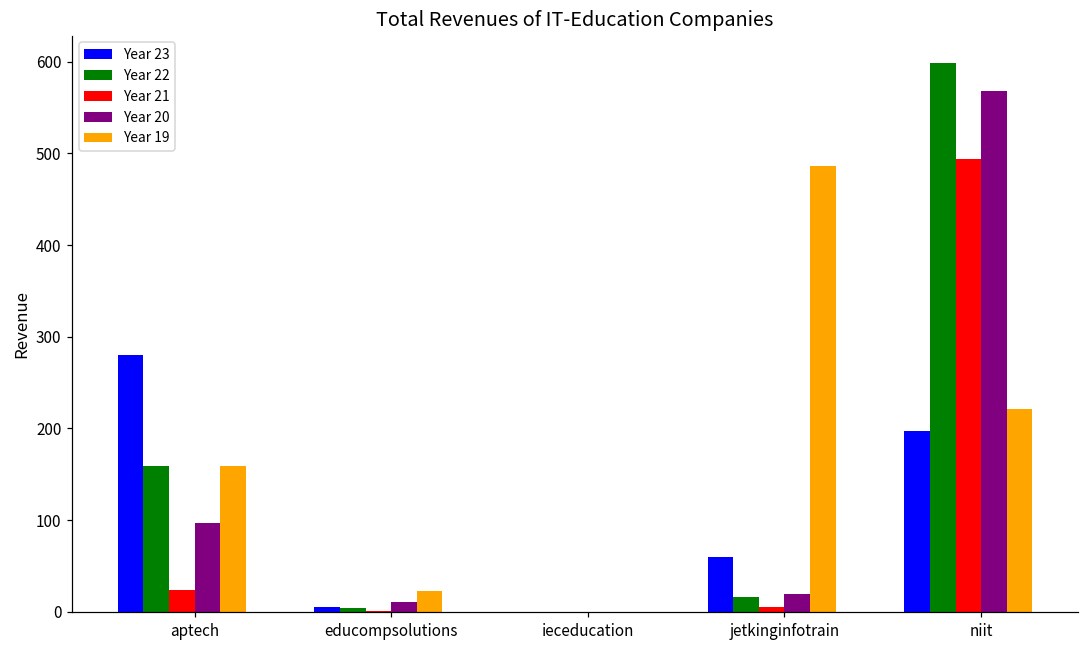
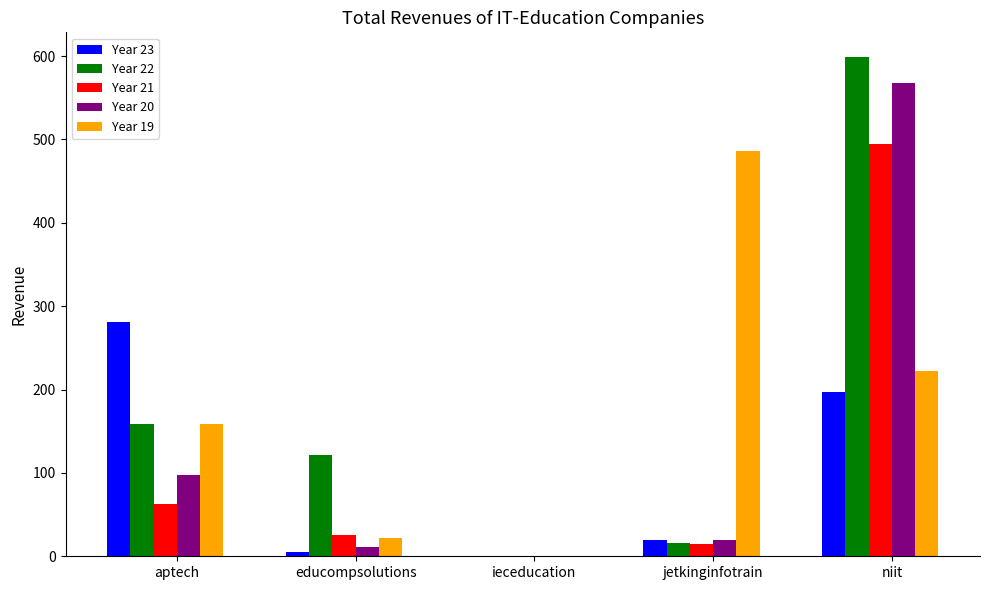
  {
    "Year 23": {
      "aptech": 280,
      "educompsolutions": 10,
-     "jetkinginfotrain": 60,
+     "jetkinginfotrain": 20,
      "niit": 200
    },
    "Year 22": {
      "aptech": 160,
-     "educompsolutions": 0,
+     "educompsolutions": 120,
      "jetkinginfotrain": 20,
      "niit": 600
    },
    "Year 21": {
-     "aptech": 20,
-     "educompsolutions": 0,
-     "jetkinginfotrain": 5,
+     "aptech": 60,
+     "educompsolutions": 30,
+     "jetkinginfotrain": 15,
      "niit": 490
    },
    "Year 20": {
      "aptech": 100,
      "educompsolutions": 10,
      "ieceducation": 0,
      "jetkinginfotrain": 20,
      "niit": 570
    },
    "Year 19": {
      "aptech": 160,
      "educompsolutions": 20,
      "ieceducation": 0,
      "jetkinginfotrain": 490,
      "niit": 220
    }
  }
